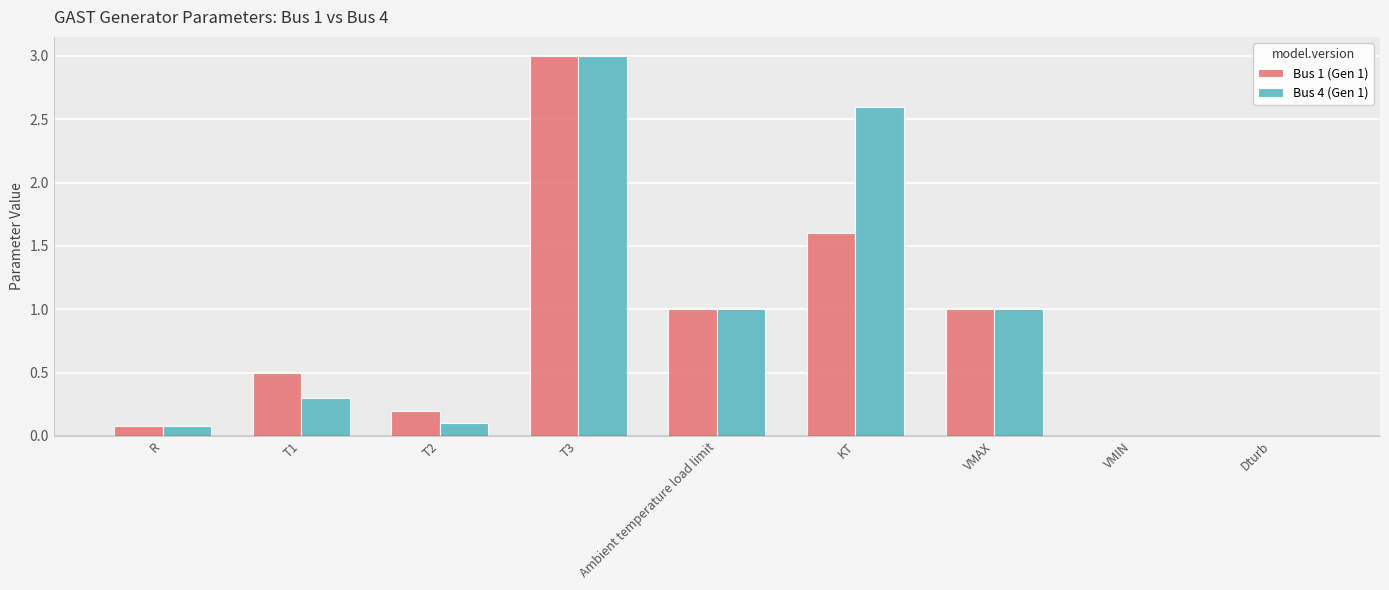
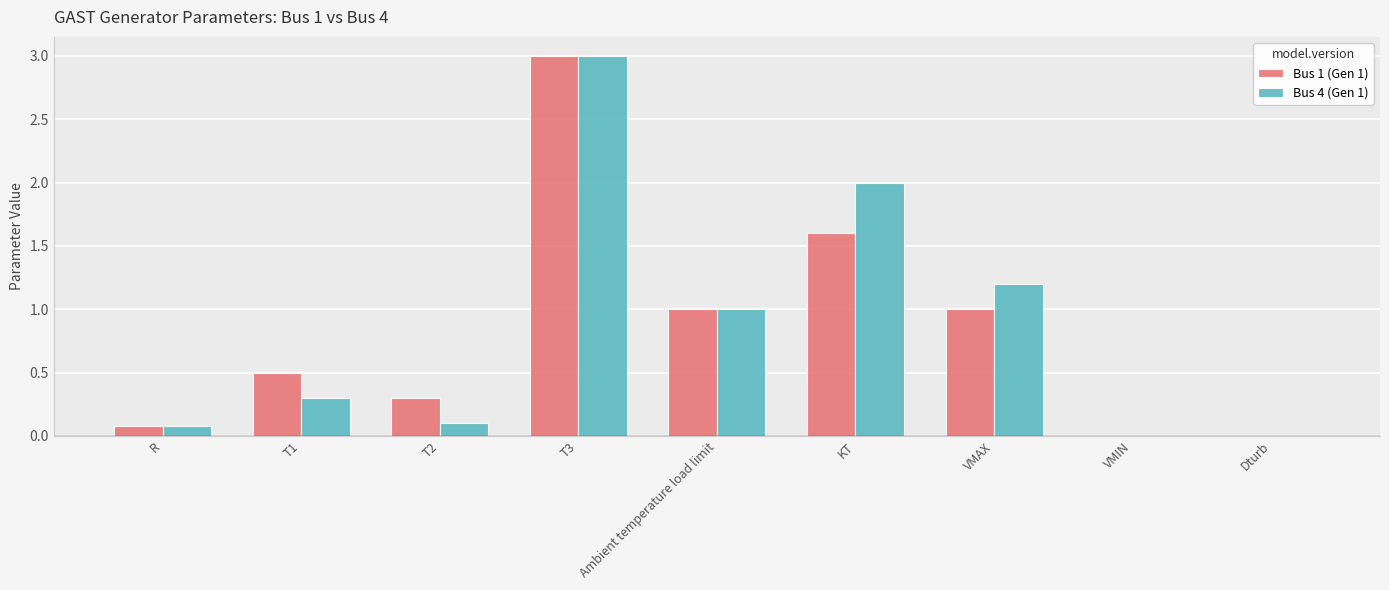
  {
    "Bus 1 (Gen 1)": {
      "R": 0.08,
      "T1": 0.5,
-     "T2": 0.2,
+     "T2": 0.3,
      "T3": 3.0,
      "Ambient temperature load limit": 1.0,
      "KT": 1.6,
      "VMAX": 1.0,
      "VMIN": 0.0,
      "Dturb": 0.0
    },
    "Bus 4 (Gen 1)": {
      "R": 0.08,
      "T1": 0.3,
      "T2": 0.1,
      "T3": 3.0,
      "Ambient temperature load limit": 1.0,
-     "KT": 2.6,
-     "VMAX": 1.0,
+     "KT": 2.0,
+     "VMAX": 1.2,
      "VMIN": 0.0,
      "Dturb": 0.0
    }
  }
